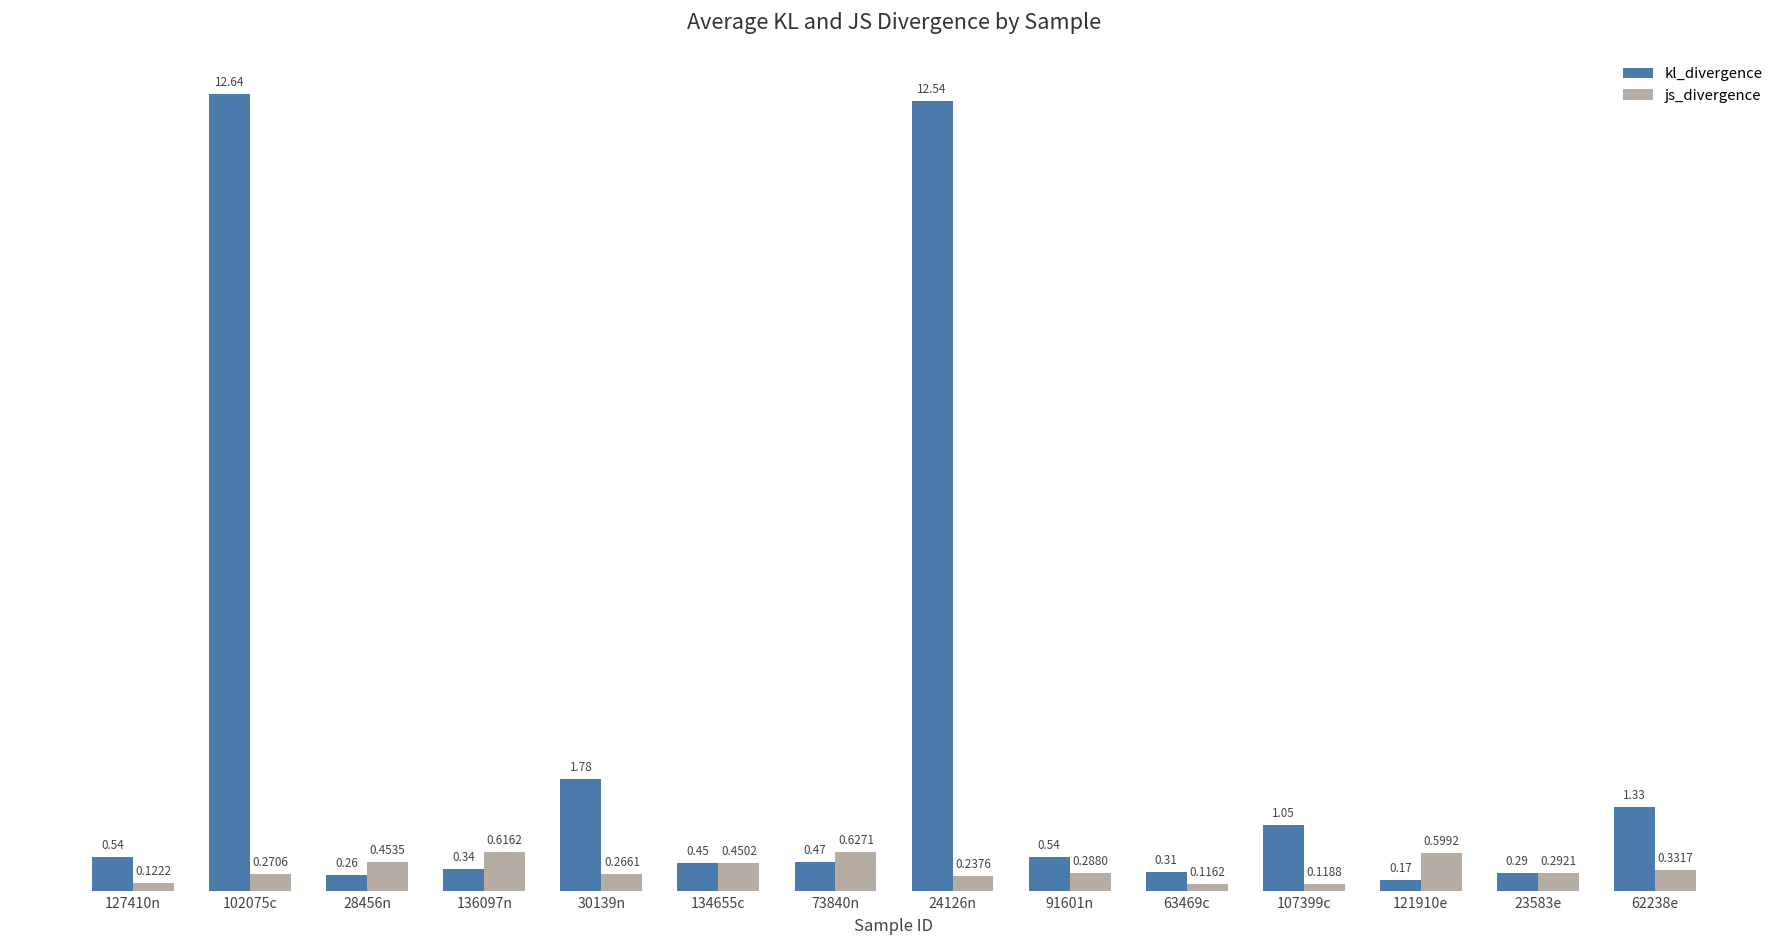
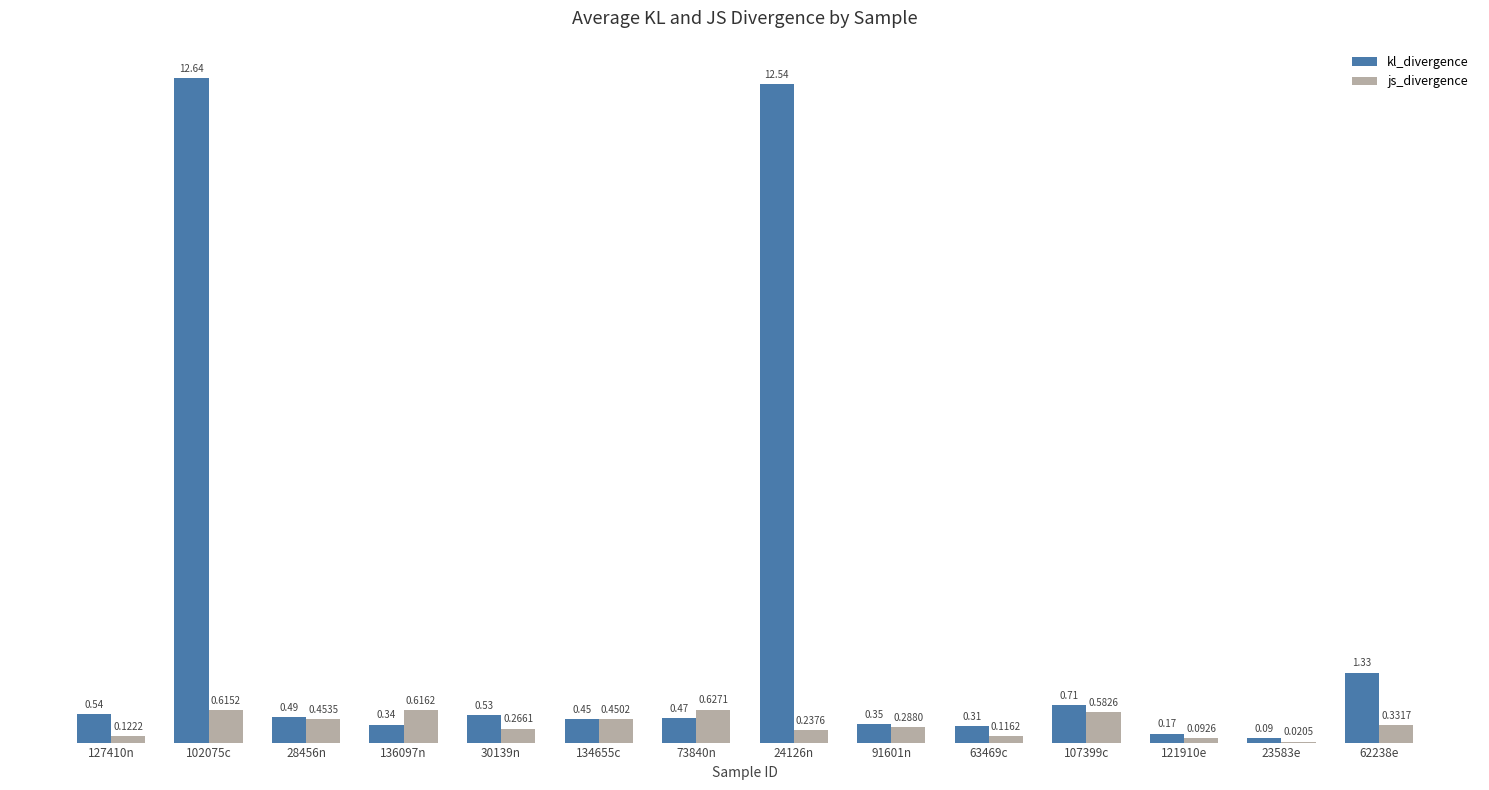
  {
    "kl_divergence": {
      "127410n": 0.54,
      "102075c": 12.64,
-     "28456n": 0.26,
+     "28456n": 0.49,
      "136097n": 0.34,
-     "30139n": 1.78,
+     "30139n": 0.53,
      "134655c": 0.45,
      "73840n": 0.47,
      "24126n": 12.54,
-     "91601n": 0.54,
+     "91601n": 0.35,
      "63469c": 0.31,
-     "107399c": 1.05,
+     "107399c": 0.71,
      "121910e": 0.17,
-     "23583e": 0.29,
+     "23583e": 0.09,
      "62238e": 1.33
    },
    "js_divergence": {
      "127410n": 0.1222,
-     "102075c": 0.2706,
+     "102075c": 0.6152,
      "28456n": 0.4535,
      "136097n": 0.6162,
      "30139n": 0.2661,
      "134655c": 0.4502,
      "73840n": 0.6271,
      "24126n": 0.2376,
      "91601n": 0.2880,
      "63469c": 0.1162,
-     "107399c": 0.1188,
-     "121910e": 0.5992,
-     "23583e": 0.2921,
+     "107399c": 0.5826,
+     "121910e": 0.0926,
+     "23583e": 0.0205,
      "62238e": 0.3317
    }
  }
